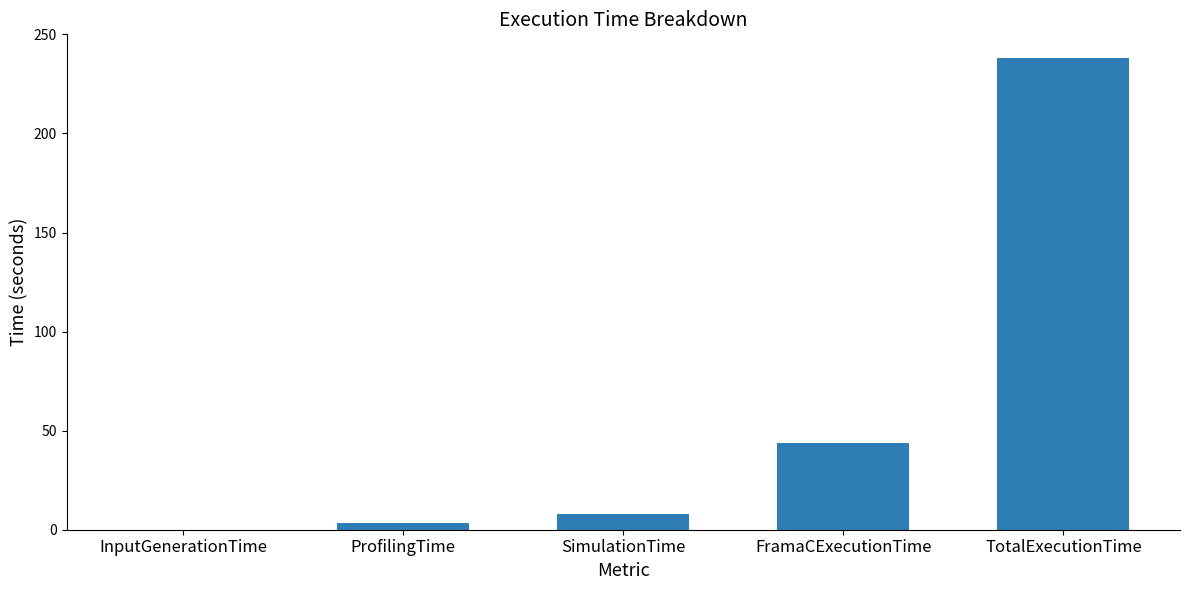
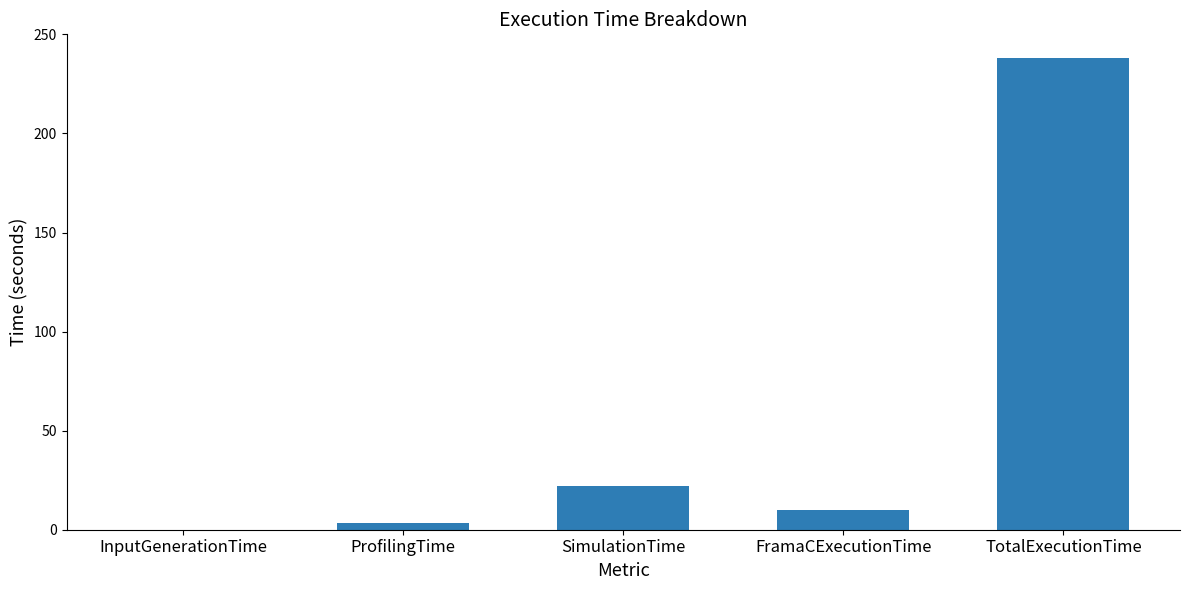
  {
    "ProfilingTime": 4,
-   "SimulationTime": 8,
-   "FramaCExecutionTime": 44,
+   "SimulationTime": 22,
+   "FramaCExecutionTime": 10,
    "TotalExecutionTime": 238
  }
